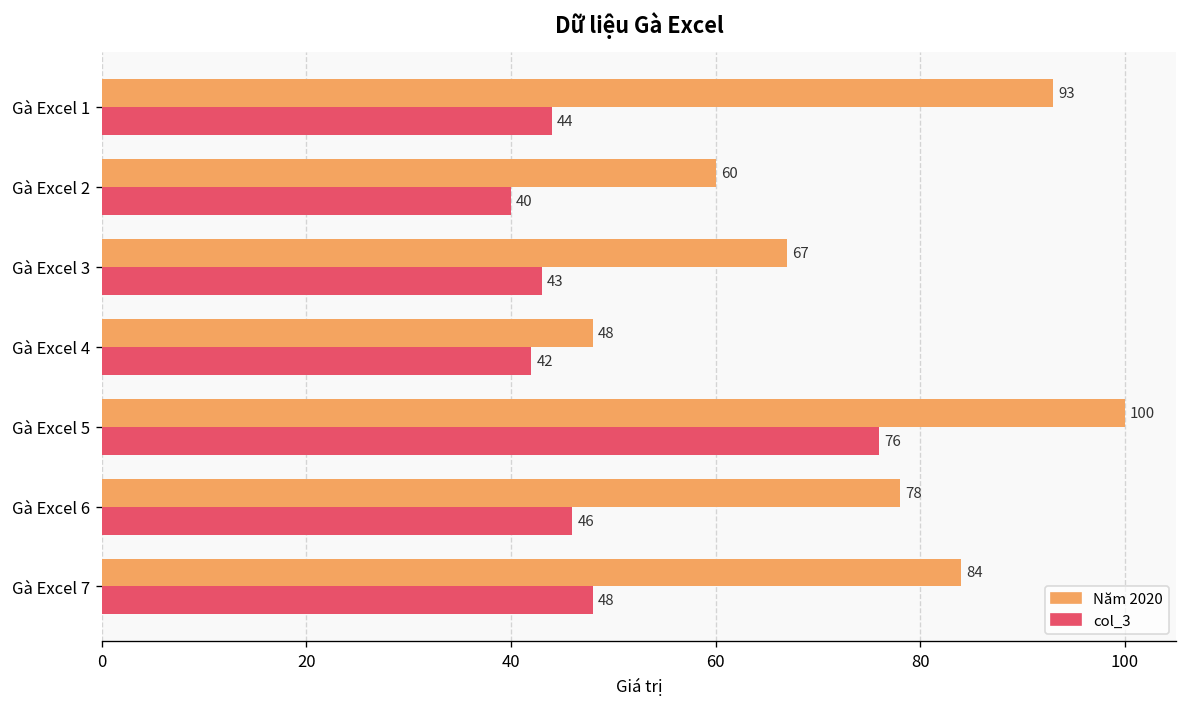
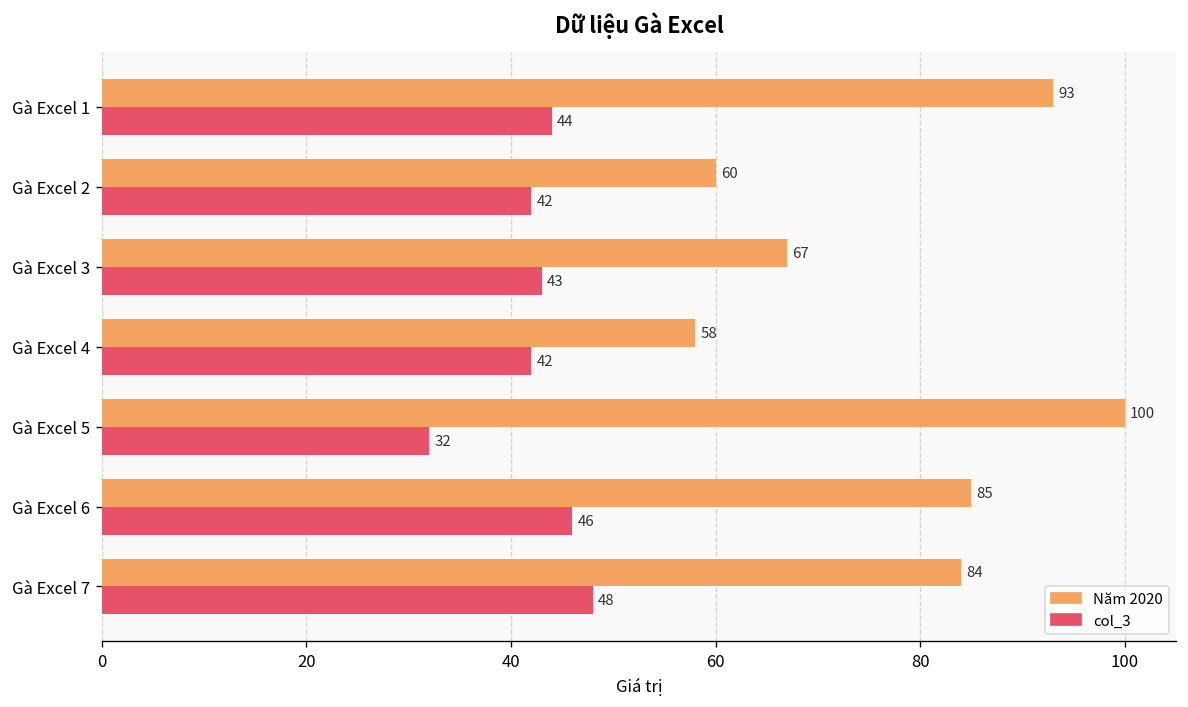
  {
    "Năm 2020": {
      "Gà Excel 1": 93,
      "Gà Excel 2": 60,
      "Gà Excel 3": 67,
-     "Gà Excel 4": 48,
+     "Gà Excel 4": 58,
      "Gà Excel 5": 100,
-     "Gà Excel 6": 78,
+     "Gà Excel 6": 85,
      "Gà Excel 7": 84
    },
    "col_3": {
      "Gà Excel 1": 44,
-     "Gà Excel 2": 40,
+     "Gà Excel 2": 42,
      "Gà Excel 3": 43,
      "Gà Excel 4": 42,
-     "Gà Excel 5": 76,
+     "Gà Excel 5": 32,
      "Gà Excel 6": 46,
      "Gà Excel 7": 48
    }
  }
